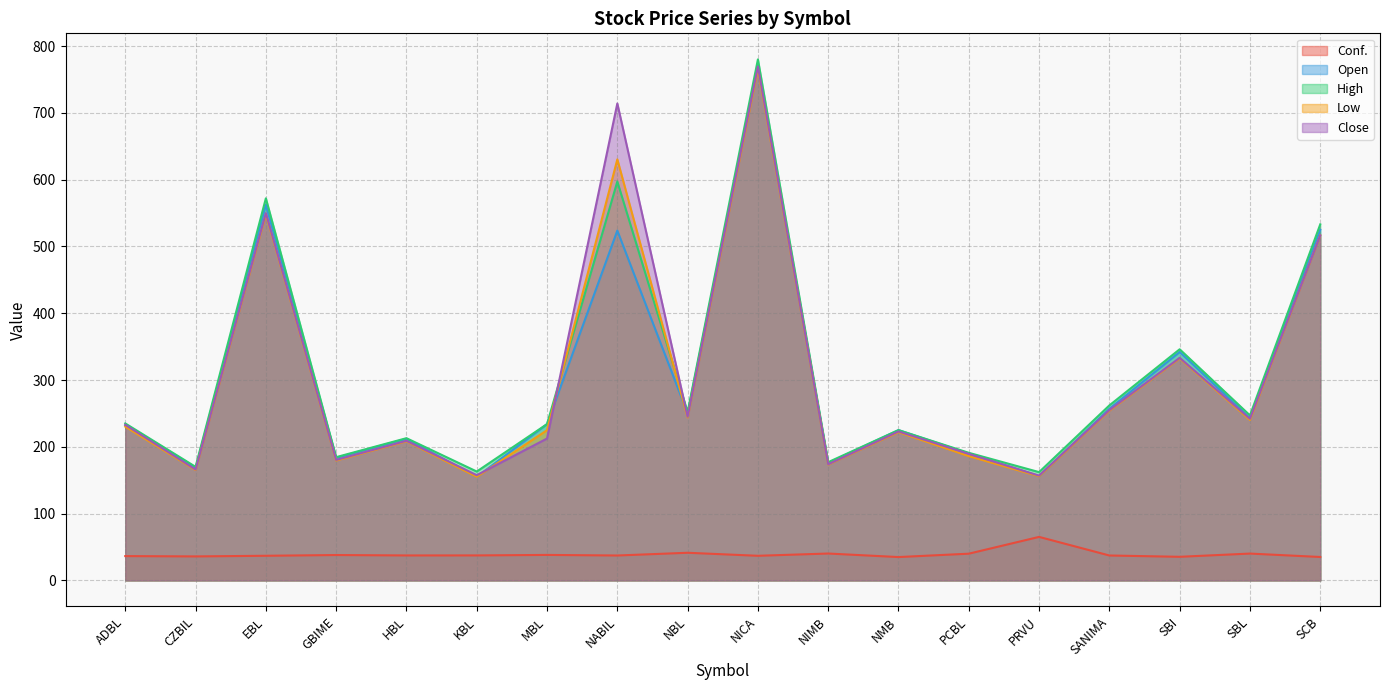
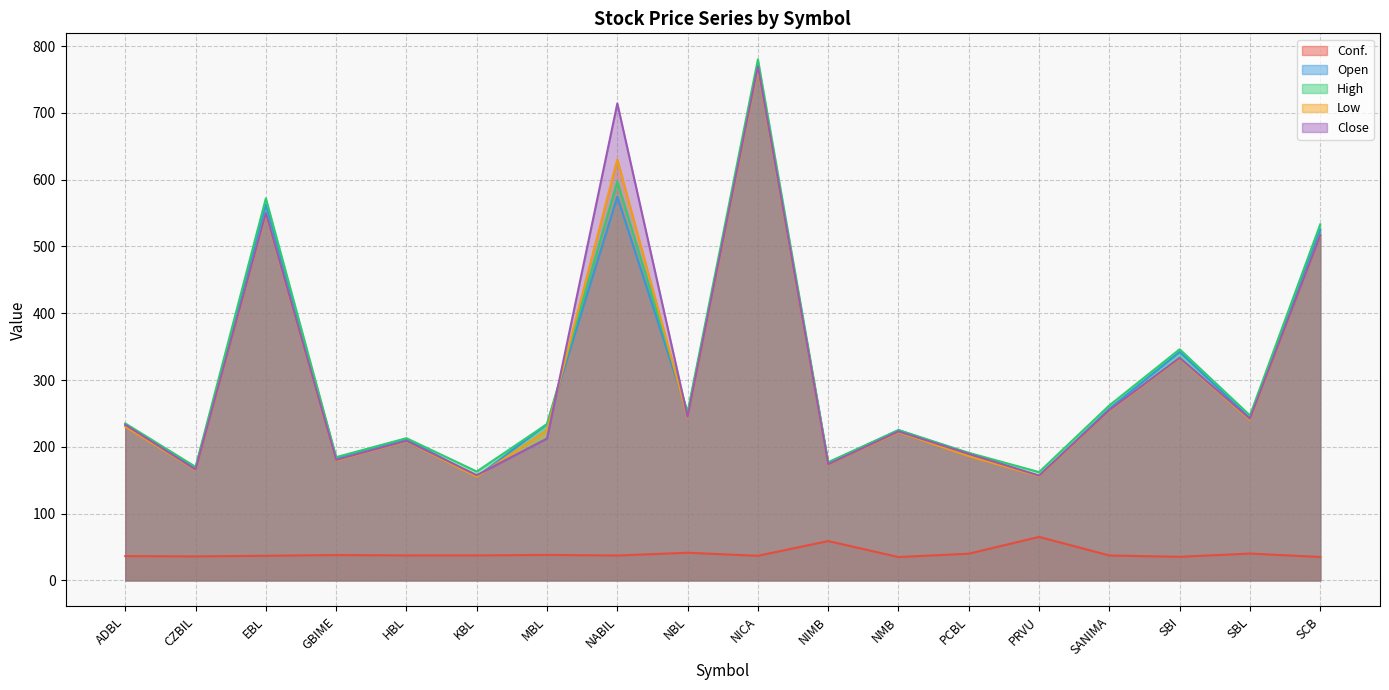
  {
    "Conf.": {
      "ADBL": 40,
      "CZBIL": 40,
      "EBL": 40,
      "GBIME": 40,
      "HBL": 40,
      "KBL": 40,
      "MBL": 40,
      "NABIL": 40,
      "NBL": 40,
      "NICA": 40,
-     "NIMB": 40,
+     "NIMB": 60,
      "NMB": 30,
      "PCBL": 40,
      "PRVU": 70,
      "SANIMA": 40,
      "SBI": 40,
      "SBL": 40,
      "SCB": 40
    },
    "Open": {
      "EBL": 560,
-     "NABIL": 520,
+     "NABIL": 570,
      "SBI": 340,
      "SCB": 530
    },
    "High": {
      "EBL": 570,
      "KBL": 160,
      "NABIL": 600,
      "NICA": 780,
      "PRVU": 160,
      "SANIMA": 260,
      "SBI": 350,
      "SBL": 250,
      "SCB": 530
    },
    "Low": {
      "MBL": 220,
      "NABIL": 630
    },
    "Close": {
      "MBL": 210,
      "NABIL": 710
    }
  }
